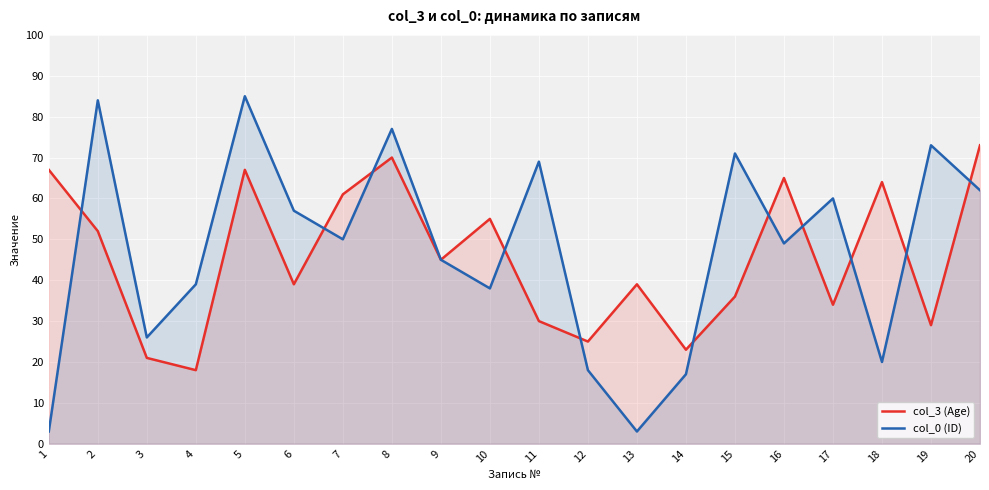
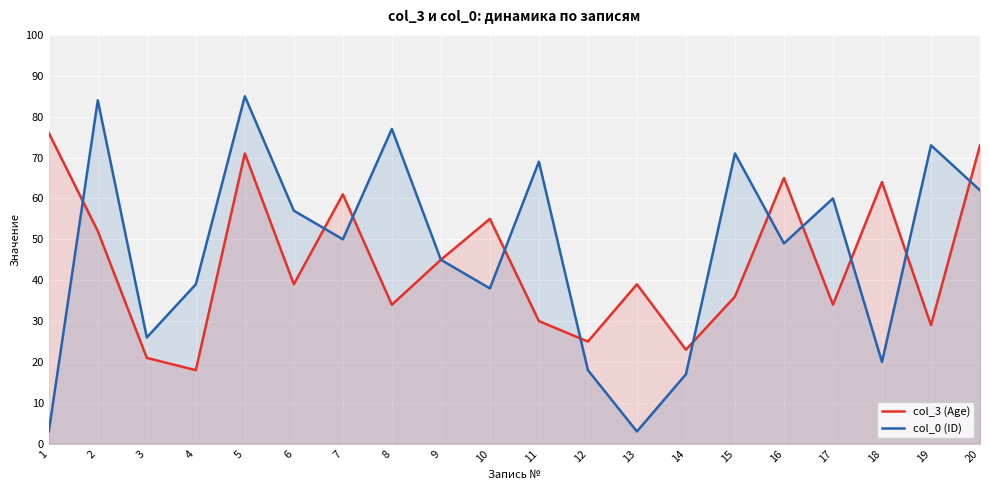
  {
    "col_3 (Age)": {
-     "1": 67,
+     "1": 76,
      "2": 52,
      "3": 21,
      "4": 18,
-     "5": 67,
+     "5": 71,
      "6": 39,
      "7": 61,
-     "8": 70,
+     "8": 34,
      "10": 55,
      "11": 30,
      "12": 25,
      "13": 39,
      "14": 23,
      "15": 36,
      "16": 65,
      "17": 34,
      "18": 64,
      "19": 29,
      "20": 73
    },
    "col_0 (ID)": {
      "1": 3,
      "2": 84,
      "3": 26,
      "4": 39,
      "5": 85,
      "6": 57,
      "7": 50,
      "8": 77,
      "10": 38,
      "11": 69,
      "12": 18,
      "13": 3,
      "14": 17,
      "15": 71,
      "16": 49,
      "17": 60,
      "18": 20,
      "19": 73,
      "20": 62
    }
  }
